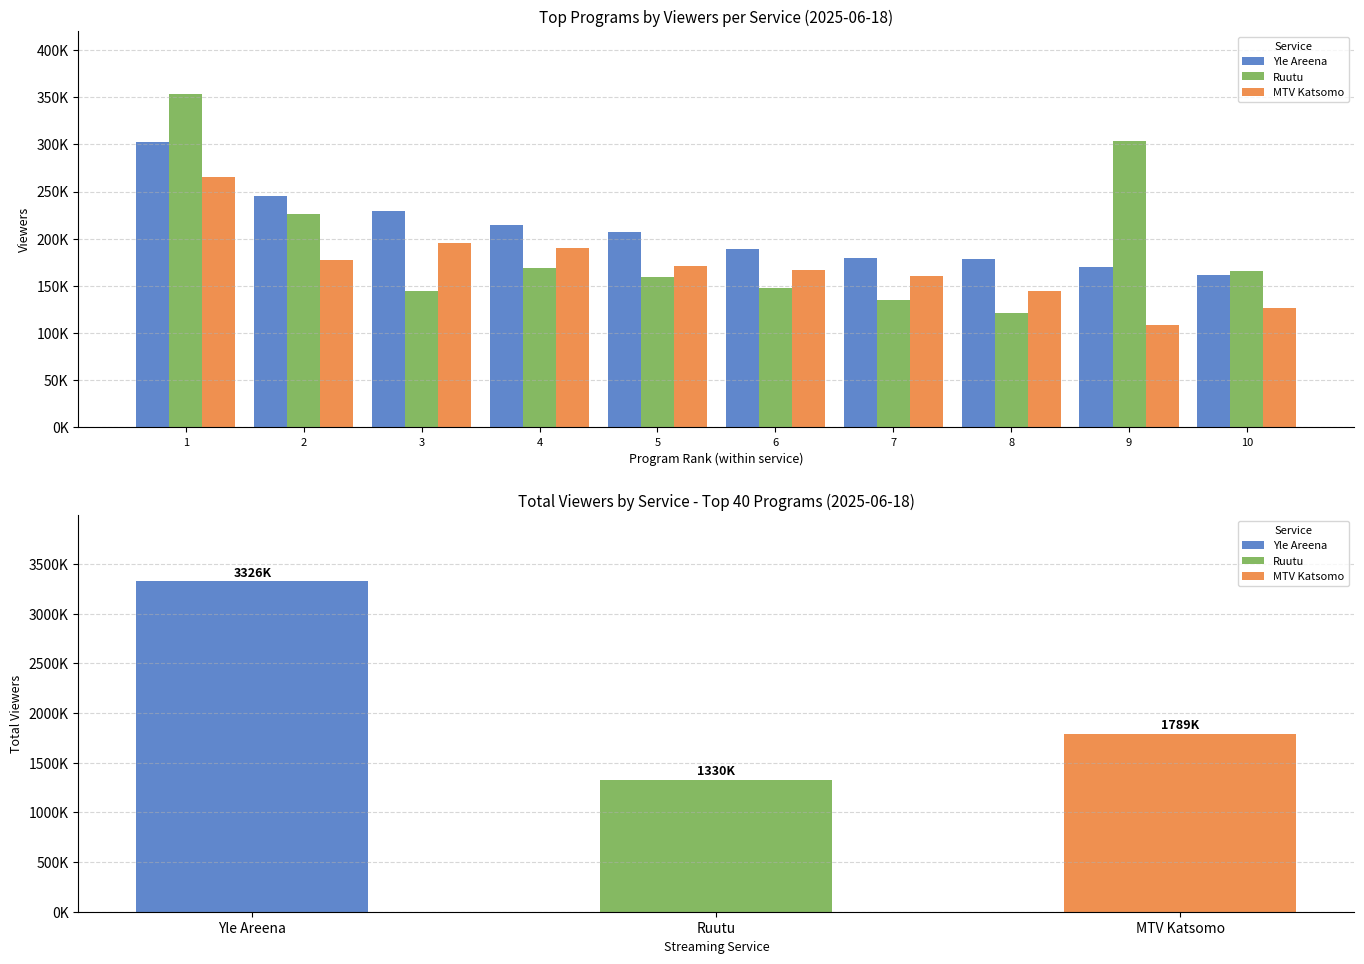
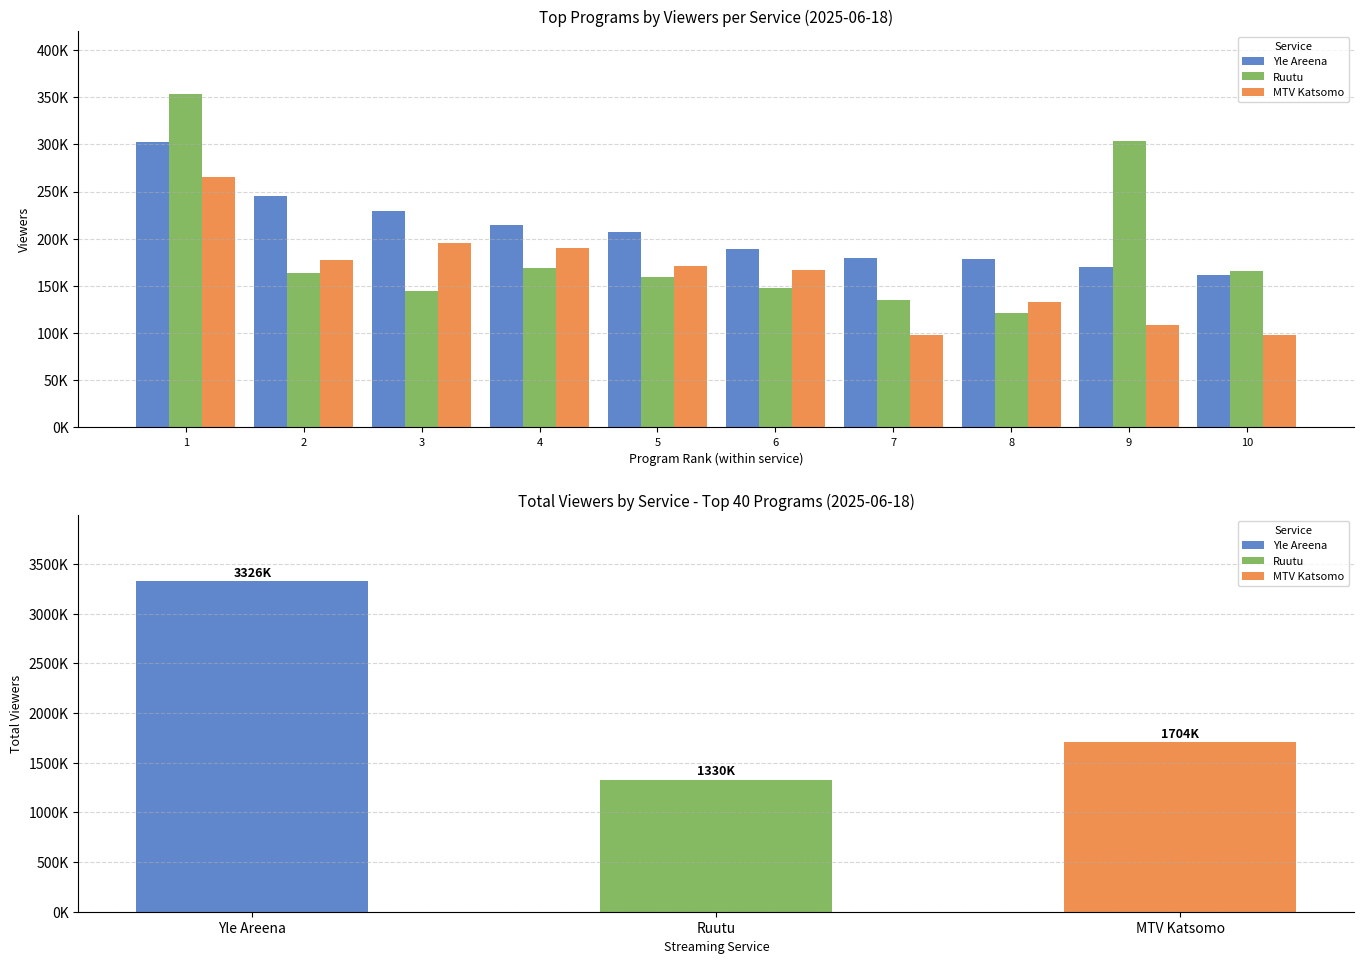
  {
    "Top Programs by Viewers per Service (2025-06-18)": {
      "Yle Areena": {
        "1": "300000",
        "2": "250000",
        "3": "230000",
        "4": "220000",
        "5": "210000",
        "6": "190000",
        "7": "180000",
        "8": "180000",
        "9": "170000",
        "10": "160000"
      },
      "Ruutu": {
        "1": "350000",
-       "2": "230000",
+       "2": "160000",
        "3": "140000",
        "4": "170000",
        "5": "160000",
        "6": "150000",
        "7": "140000",
        "8": "120000",
        "9": "300000",
        "10": "170000"
      },
      "MTV Katsomo": {
        "1": "270000",
        "2": "180000",
        "3": "200000",
        "4": "190000",
        "5": "170000",
        "6": "170000",
-       "7": "160000",
-       "8": "150000",
+       "7": "100000",
+       "8": "130000",
        "9": "110000",
-       "10": "130000"
+       "10": "100000"
      }
    },
    "Total Viewers by Service - Top 40 Programs (2025-06-18)": {
      "Yle Areena": "3326K",
      "Ruutu": "1330K",
-     "MTV Katsomo": "1789K"
+     "MTV Katsomo": "1704K"
    }
  }
